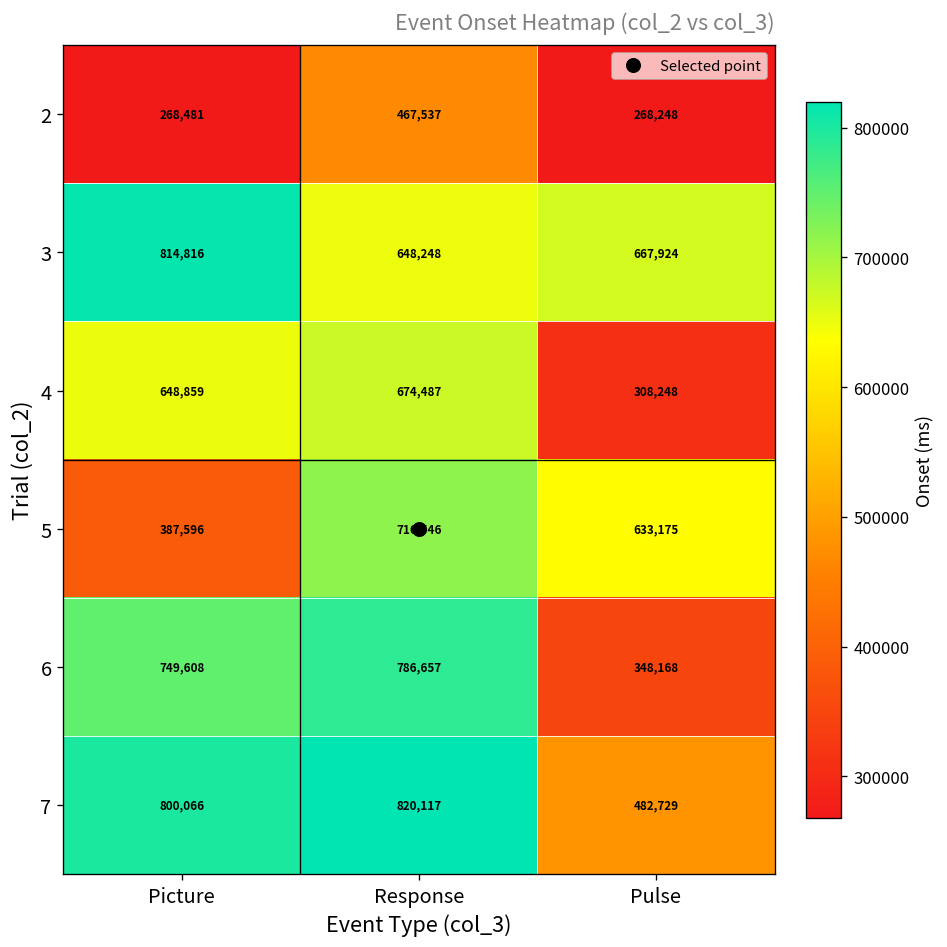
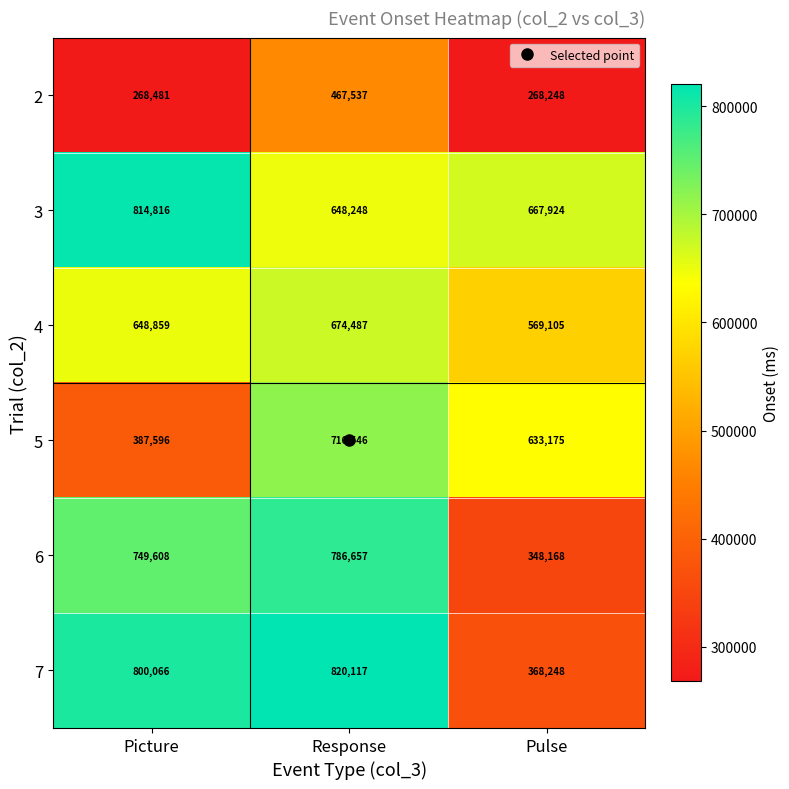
  {
    "2": {
      "Picture": "268,481",
      "Response": "467,537",
      "Pulse": "268,248"
    },
    "3": {
      "Picture": "814,816",
      "Response": "648,248",
      "Pulse": "667,924"
    },
    "4": {
      "Picture": "648,859",
      "Response": "674,487",
-     "Pulse": "308,248"
+     "Pulse": "569,105"
    },
    "5": {
      "Picture": "387,596",
      "Pulse": "633,175"
    },
    "6": {
      "Picture": "749,608",
      "Response": "786,657",
      "Pulse": "348,168"
    },
    "7": {
      "Picture": "800,066",
      "Response": "820,117",
-     "Pulse": "482,729"
+     "Pulse": "368,248"
    }
  }
